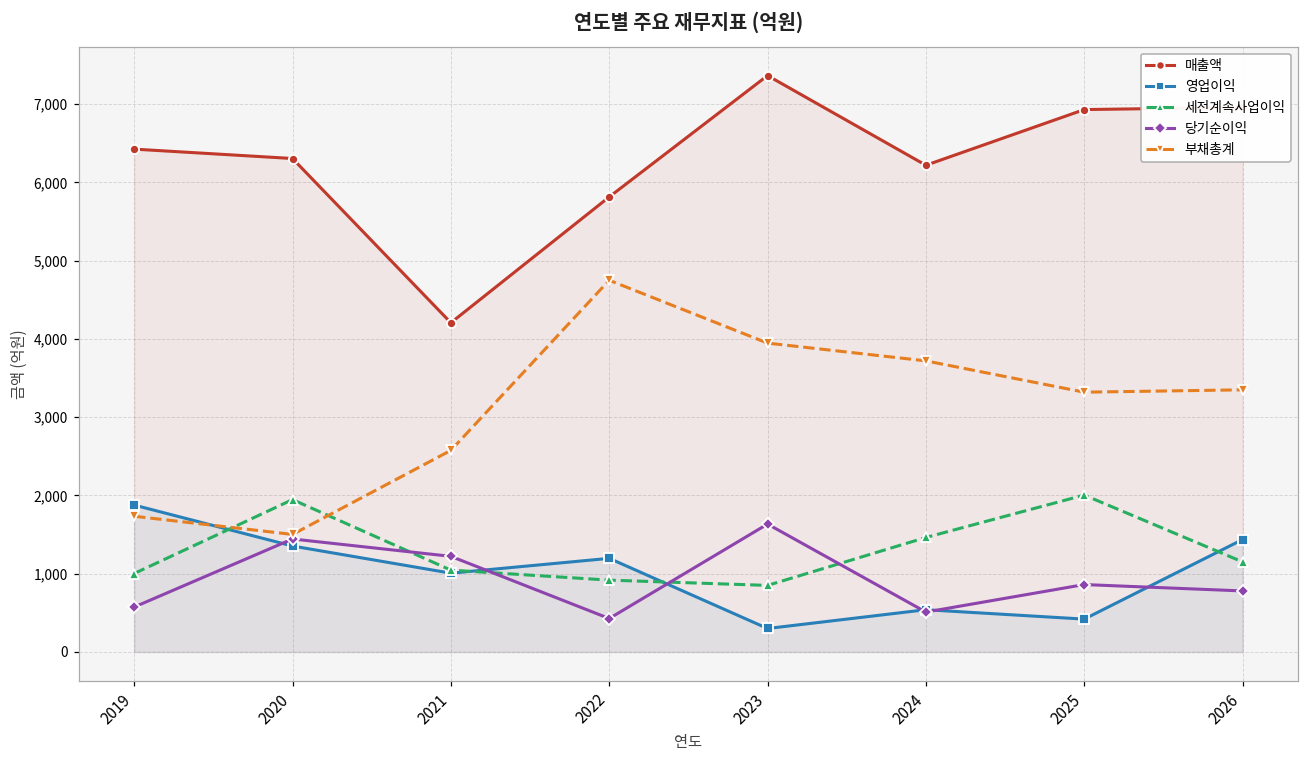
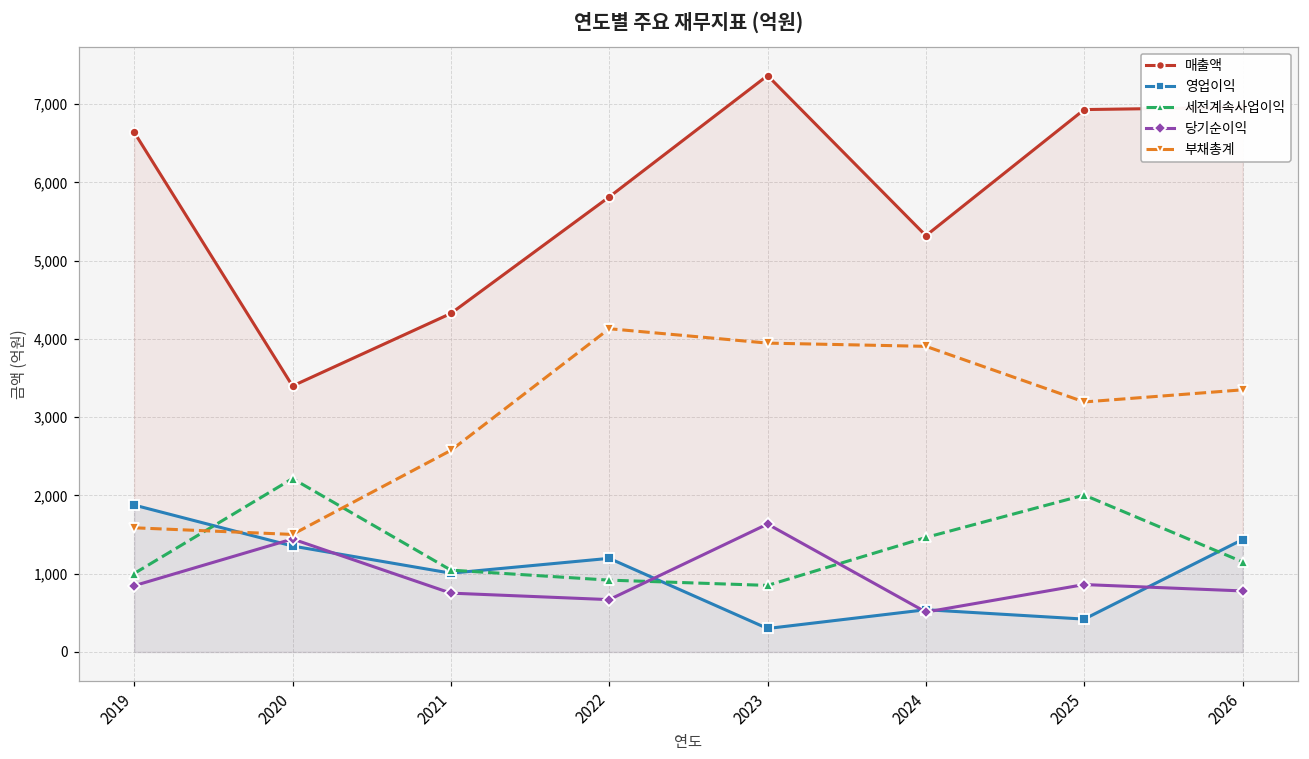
  {
    "매출액": {
-     "2019": "6,400",
-     "2020": "6,300",
-     "2021": "4,200",
+     "2019": "6,600",
+     "2020": "3,400",
+     "2021": "4,300",
      "2022": "5,800",
      "2023": "7,400",
-     "2024": "6,200",
+     "2024": "5,300",
      "2025": "6,900"
    },
    "영업이익": {
      "2019": "1,900",
      "2020": "1,400",
      "2021": "1,000",
      "2022": "1,200",
      "2023": "300",
      "2025": "400",
      "2026": "1,400"
    },
    "세전계속사업이익": {
      "2019": "1,000",
-     "2020": "1,900",
+     "2020": "2,200",
      "2021": "1,000",
      "2022": "900",
      "2023": "900",
      "2024": "1,500",
      "2025": "2,000",
      "2026": "1,200"
    },
    "당기순이익": {
-     "2019": "600",
+     "2019": "800",
      "2020": "1,400",
-     "2021": "1,200",
-     "2022": "400",
+     "2021": "800",
+     "2022": "700",
      "2023": "1,600",
      "2025": "900",
      "2026": "800"
    },
    "부채총계": {
-     "2019": "1,700",
+     "2019": "1,600",
      "2020": "1,500",
      "2021": "2,600",
-     "2022": "4,800",
+     "2022": "4,100",
      "2023": "3,900",
-     "2024": "3,700",
-     "2025": "3,300",
+     "2024": "3,900",
+     "2025": "3,200",
      "2026": "3,400"
    }
  }
